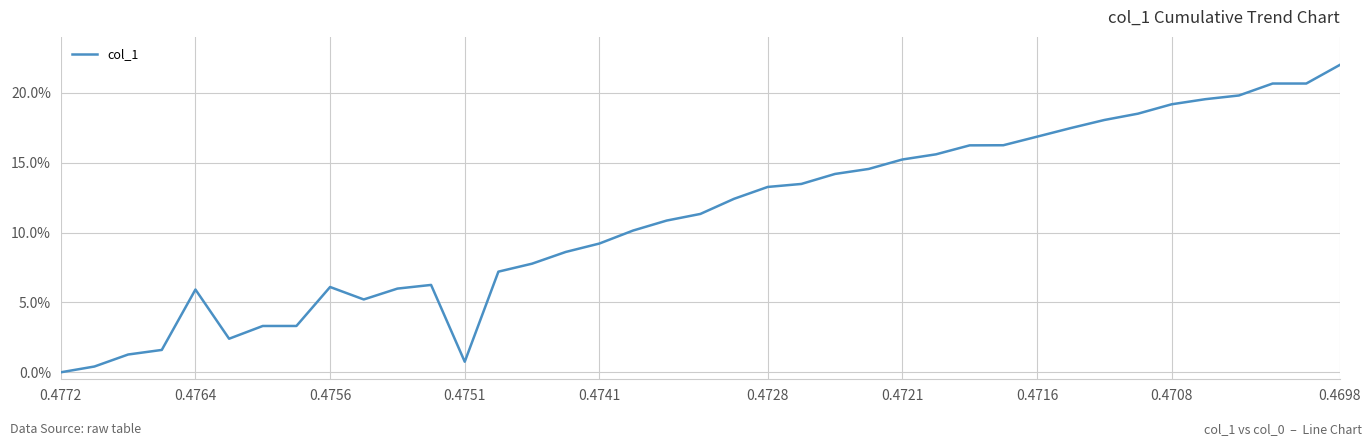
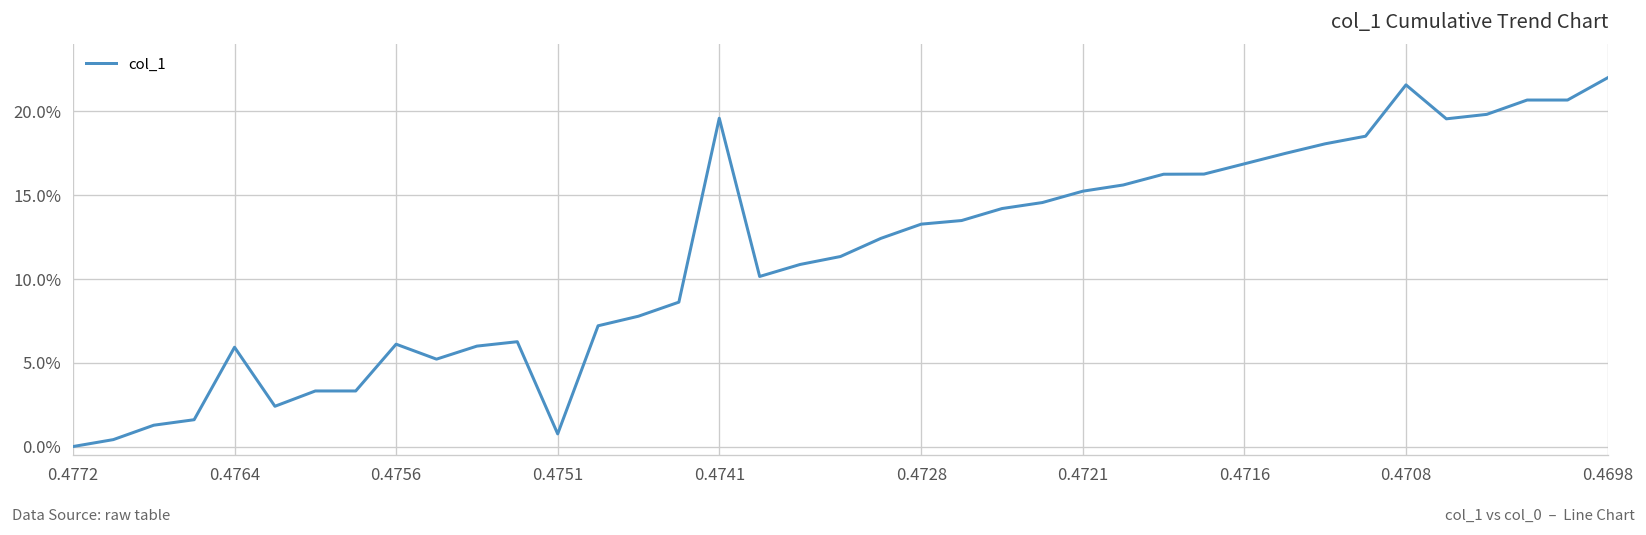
  {
    "0.4772": "0.0%",
    "0.4764": "5.9%",
    "0.4756": "6.1%",
    "0.4751": "0.8%",
-   "0.4741": "9.2%",
+   "0.4741": "19.6%",
    "0.4728": "13.3%",
    "0.4721": "15.2%",
    "0.4716": "16.9%",
-   "0.4708": "19.2%",
+   "0.4708": "21.6%",
    "0.4698": "22.0%"
  }
